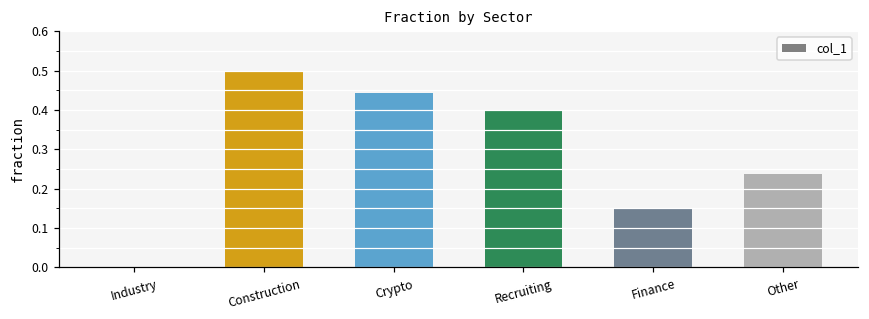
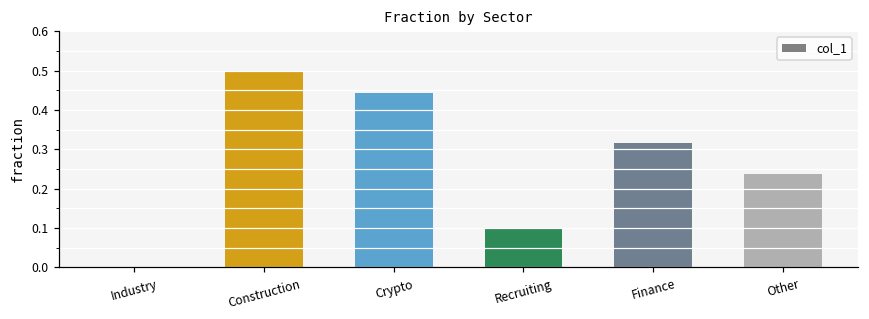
  {
    "Industry": 0.00,
    "Construction": 0.50,
    "Crypto": 0.44,
-   "Recruiting": 0.4,
-   "Finance": 0.15,
+   "Recruiting": 0.1,
+   "Finance": 0.31,
    "Other": 0.24
  }
